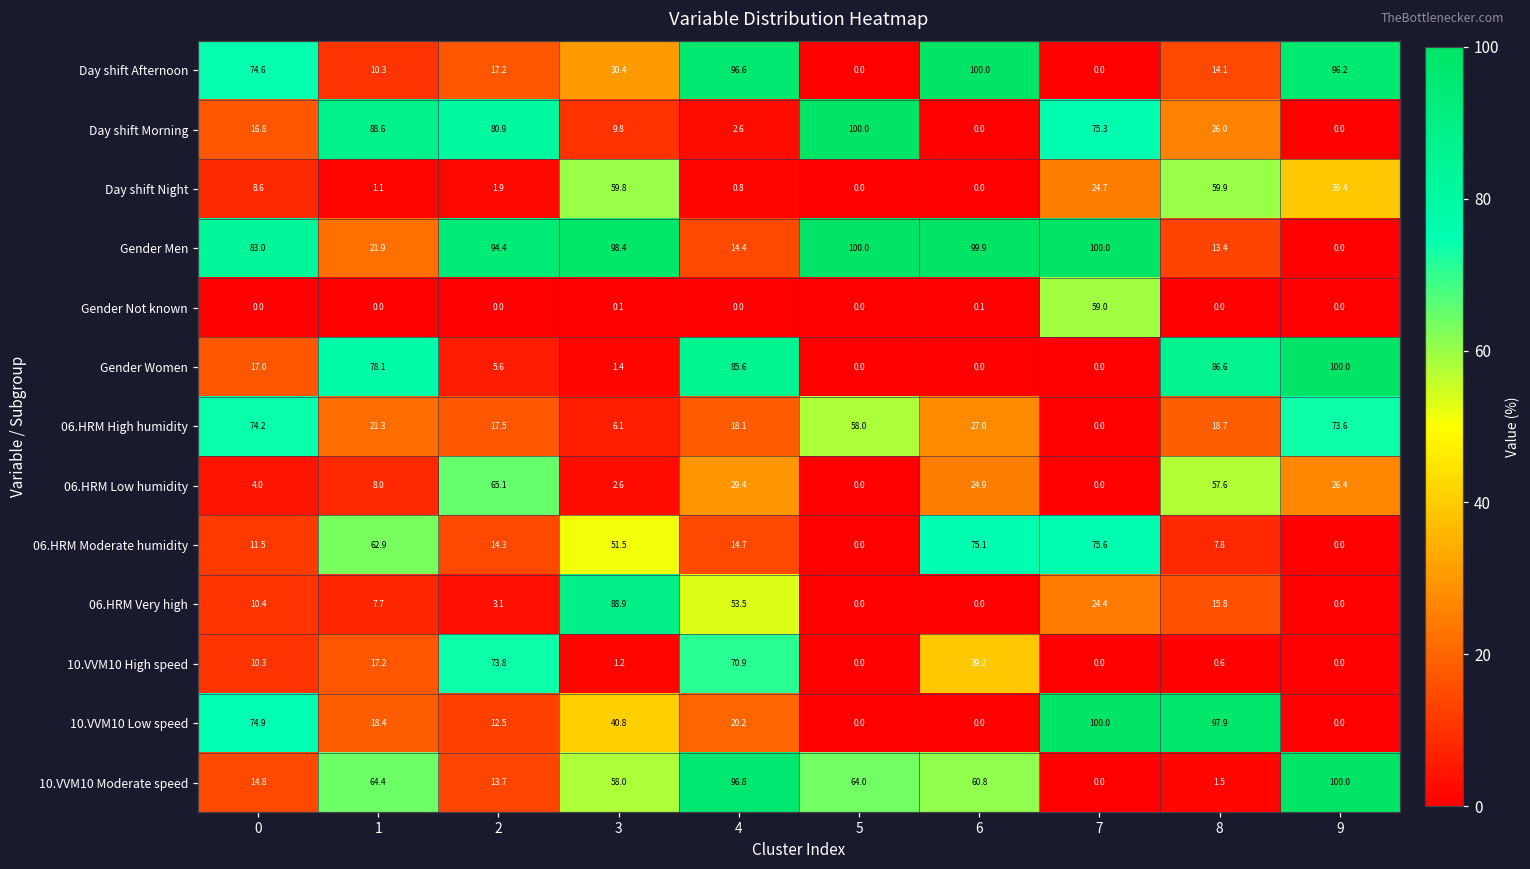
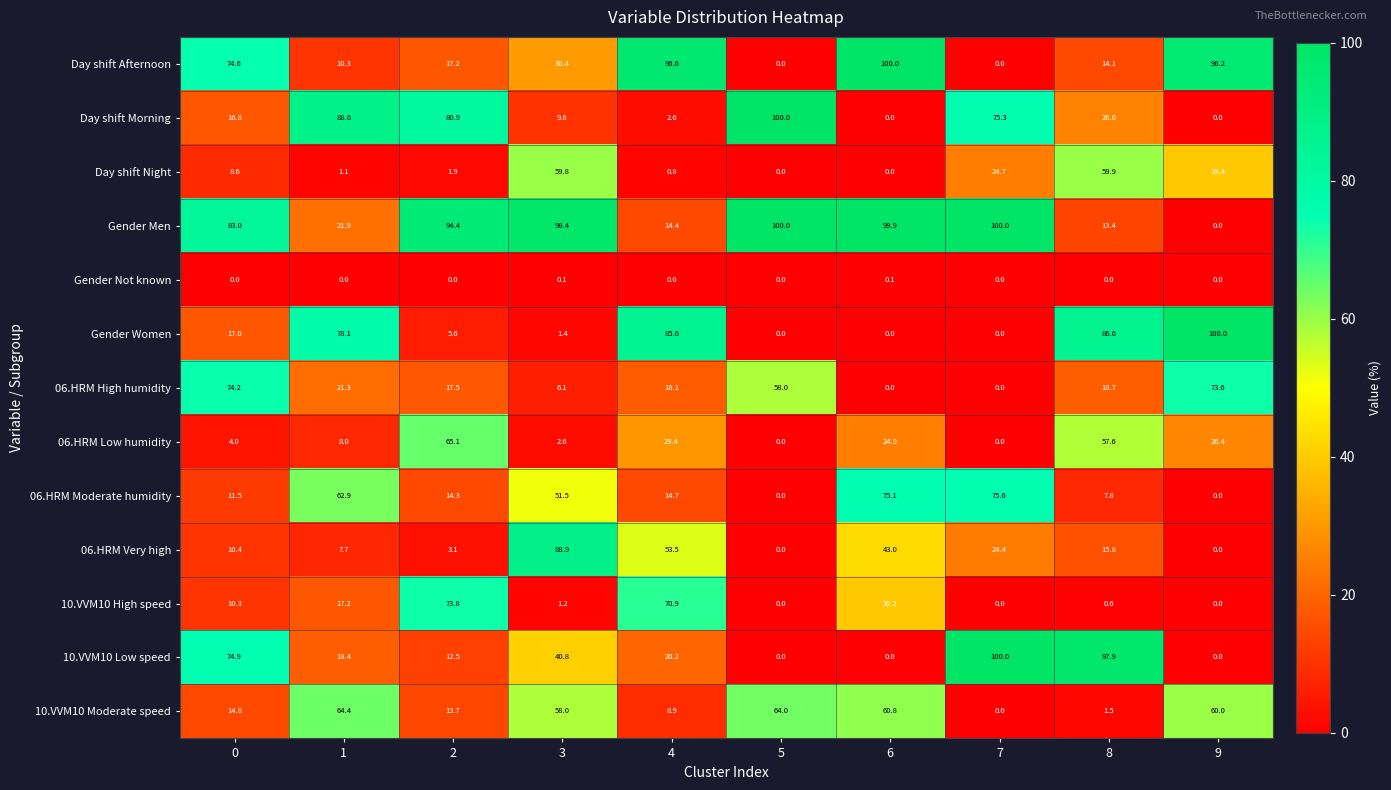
  {
    "Day shift Afternoon": {
      "0": 74.6,
      "1": 10.3,
      "2": 17.2,
      "3": 30.4,
      "4": 96.6,
      "5": 0.0,
      "6": 100.0,
      "7": 0.0,
      "8": 14.1,
      "9": 96.2
    },
    "Day shift Morning": {
      "0": 16.8,
      "1": 88.6,
      "2": 80.9,
      "3": 9.8,
      "4": 2.6,
      "5": 100.0,
      "6": 0.0,
      "7": 75.3,
      "8": 26.0,
      "9": 0.0
    },
    "Day shift Night": {
      "0": 8.6,
      "1": 1.1,
      "2": 1.9,
      "3": 59.8,
      "4": 0.8,
      "5": 0.0,
      "6": 0.0,
      "7": 24.7,
      "8": 59.9,
      "9": 39.4
    },
    "Gender Men": {
      "0": 83.0,
      "1": 21.9,
      "2": 94.4,
      "3": 98.4,
      "4": 14.4,
      "5": 100.0,
      "6": 99.9,
      "7": 100.0,
      "8": 13.4,
      "9": 0.0
    },
    "Gender Not known": {
      "0": 0.0,
      "1": 0.0,
      "2": 0.0,
      "3": 0.1,
      "4": 0.0,
      "5": 0.0,
      "6": 0.1,
-     "7": 59.0,
+     "7": 0.0,
      "8": 0.0,
      "9": 0.0
    },
    "Gender Women": {
      "0": 17.0,
      "1": 78.1,
      "2": 5.6,
      "3": 1.4,
      "4": 85.6,
      "5": 0.0,
      "6": 0.0,
      "7": 0.0,
      "8": 86.6,
      "9": 100.0
    },
    "06.HRM High humidity": {
      "0": 74.2,
      "1": 21.3,
      "2": 17.5,
      "3": 6.1,
      "4": 18.1,
      "5": 58.0,
-     "6": 27.0,
+     "6": 0.0,
      "7": 0.0,
      "8": 18.7,
      "9": 73.6
    },
    "06.HRM Low humidity": {
      "0": 4.0,
      "1": 8.0,
      "2": 65.1,
      "3": 2.6,
      "4": 29.4,
      "5": 0.0,
      "6": 24.9,
      "7": 0.0,
      "8": 57.6,
      "9": 26.4
    },
    "06.HRM Moderate humidity": {
      "0": 11.5,
      "1": 62.9,
      "2": 14.3,
      "3": 51.5,
      "4": 14.7,
      "5": 0.0,
      "6": 75.1,
      "7": 75.6,
      "8": 7.8,
      "9": 0.0
    },
    "06.HRM Very high": {
      "0": 10.4,
      "1": 7.7,
      "2": 3.1,
      "3": 88.9,
      "4": 53.5,
      "5": 0.0,
-     "6": 0.0,
+     "6": 43.0,
      "7": 24.4,
      "8": 15.8,
      "9": 0.0
    },
    "10.VVM10 High speed": {
      "0": 10.3,
      "1": 17.2,
      "2": 73.8,
      "3": 1.2,
      "4": 70.9,
      "5": 0.0,
      "6": 39.2,
      "7": 0.0,
      "8": 0.6,
      "9": 0.0
    },
    "10.VVM10 Low speed": {
      "0": 74.9,
      "1": 18.4,
      "2": 12.5,
      "3": 40.8,
      "4": 20.2,
      "5": 0.0,
      "6": 0.0,
      "7": 100.0,
      "8": 97.9,
      "9": 0.0
    },
    "10.VVM10 Moderate speed": {
      "0": 14.8,
      "1": 64.4,
      "2": 13.7,
      "3": 58.0,
-     "4": 96.8,
+     "4": 8.9,
      "5": 64.0,
      "6": 60.8,
      "7": 0.0,
      "8": 1.5,
-     "9": 100.0
+     "9": 60.0
    }
  }
